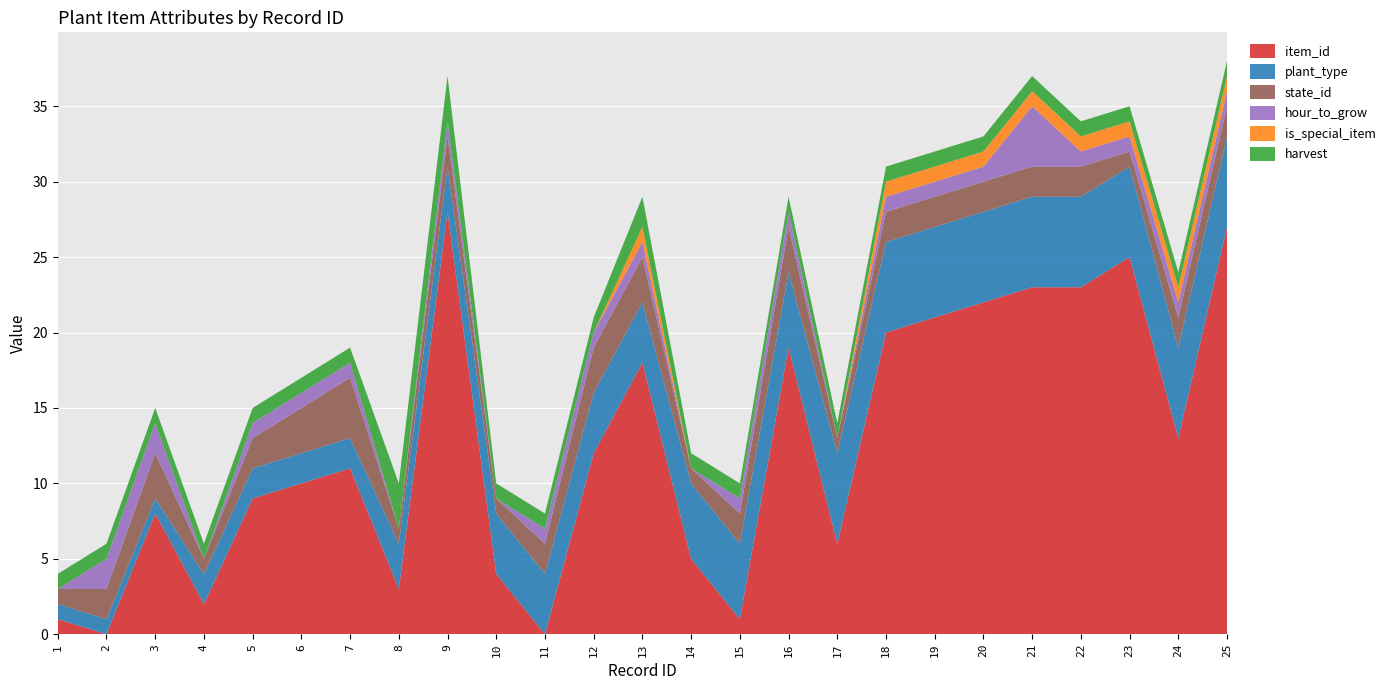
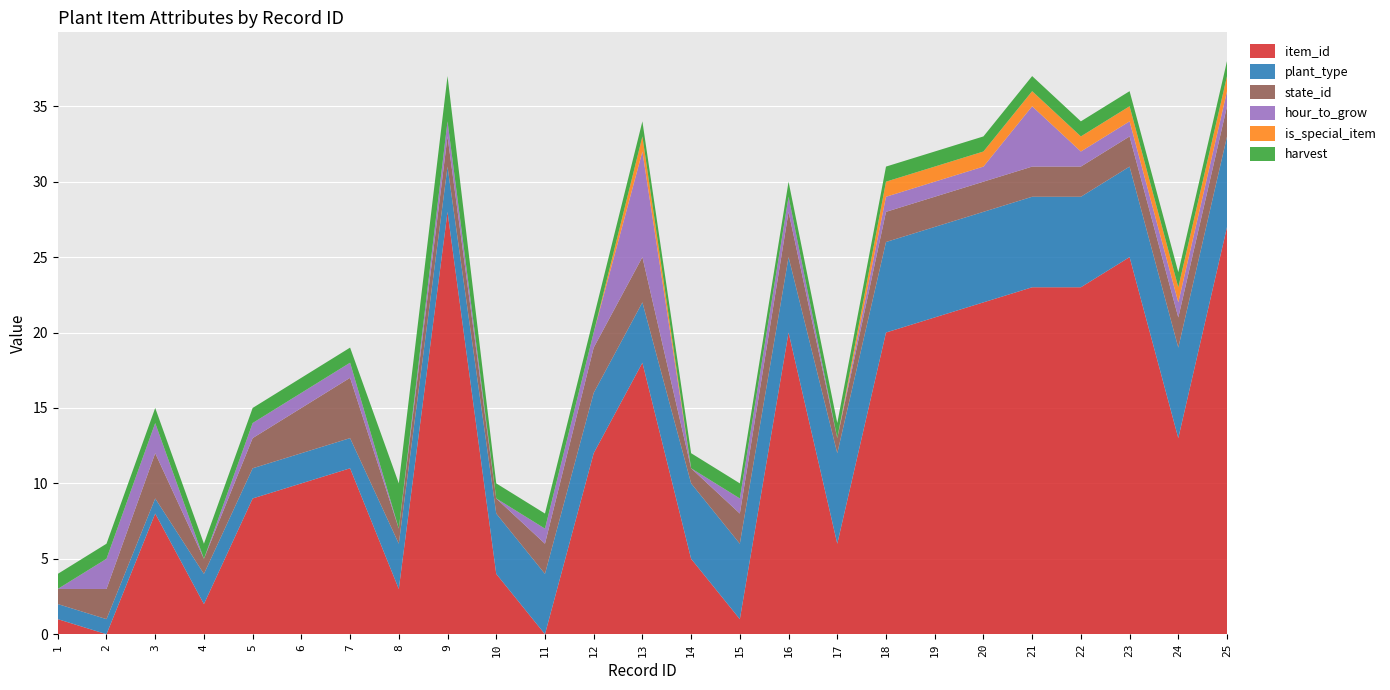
  {
    "item_id": {
      "1": 1,
      "2": 0,
      "3": 8,
      "4": 2,
      "5": 9,
      "6": 10,
      "7": 11,
      "8": 3,
      "9": 28,
      "10": 4,
      "11": 0,
      "12": 12,
      "13": 18,
      "14": 5,
      "15": 1,
-     "16": 19,
+     "16": 20,
      "17": 6,
      "18": 20,
      "19": 21,
      "20": 22,
      "21": 23,
      "22": 23,
      "23": 25,
      "24": 13,
      "25": 27
    },
    "plant_type": {
      "1": 1,
      "2": 1,
      "3": 1,
      "4": 2,
      "5": 2,
      "6": 2,
      "7": 2,
      "8": 3,
      "9": 3,
      "10": 4,
      "11": 4,
      "12": 4,
      "13": 4,
      "14": 5,
      "15": 5,
      "16": 5,
      "17": 6,
      "18": 6,
      "19": 6,
      "20": 6,
      "21": 6,
      "22": 6,
      "23": 6,
      "24": 6,
      "25": 6
    },
    "state_id": {
      "2": 2,
      "3": 3,
      "5": 2,
      "6": 3,
      "7": 4,
      "9": 2,
      "11": 2,
      "12": 3,
      "13": 3,
      "15": 2,
      "16": 3,
      "18": 2,
      "19": 2,
      "20": 2,
      "21": 2,
      "22": 2,
-     "23": 1,
+     "23": 2,
      "24": 2,
      "25": 2
    },
    "hour_to_grow": {
-     "13": 1,
+     "13": 7,
      "18": 1,
      "19": 1,
      "20": 1,
      "21": 4,
      "22": 1,
      "23": 1,
      "24": 1,
      "25": 1
    },
    "is_special_item": {
      "13": 1,
      "18": 1,
      "19": 1,
      "20": 1,
      "21": 1,
      "22": 1,
      "23": 1,
      "24": 1,
      "25": 1
    },
    "harvest": {
      "1": 1,
      "2": 1,
      "3": 1,
      "4": 1,
      "5": 1,
      "6": 1,
      "7": 1,
      "8": 3,
      "9": 3,
      "10": 1,
      "11": 1,
      "12": 1,
-     "13": 2,
+     "13": 1,
      "14": 1,
      "15": 1,
      "16": 1,
      "17": 1,
      "18": 1,
      "19": 1,
      "20": 1,
      "21": 1,
      "22": 1,
      "23": 1,
      "24": 1,
      "25": 1
    }
  }
